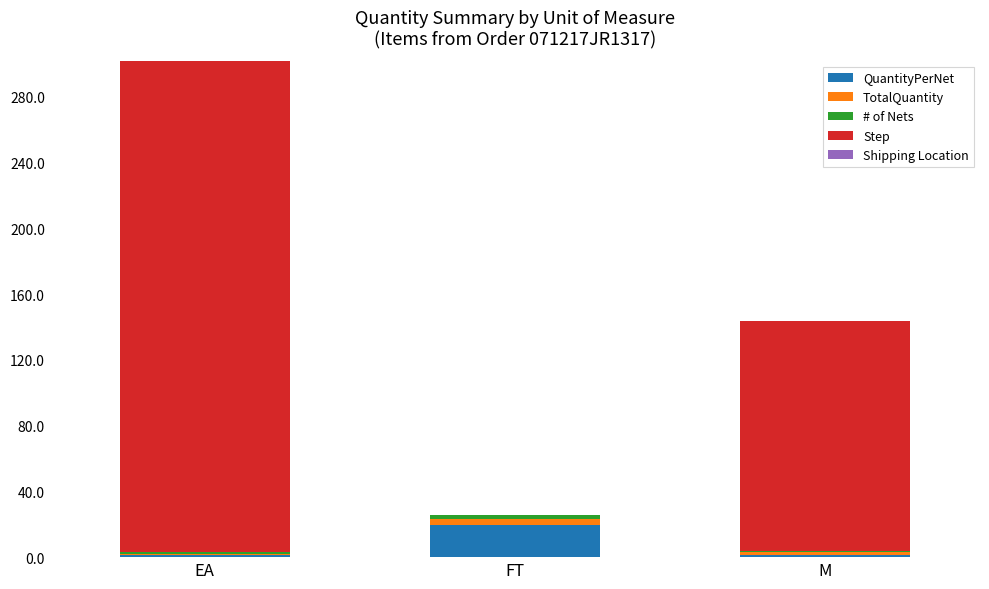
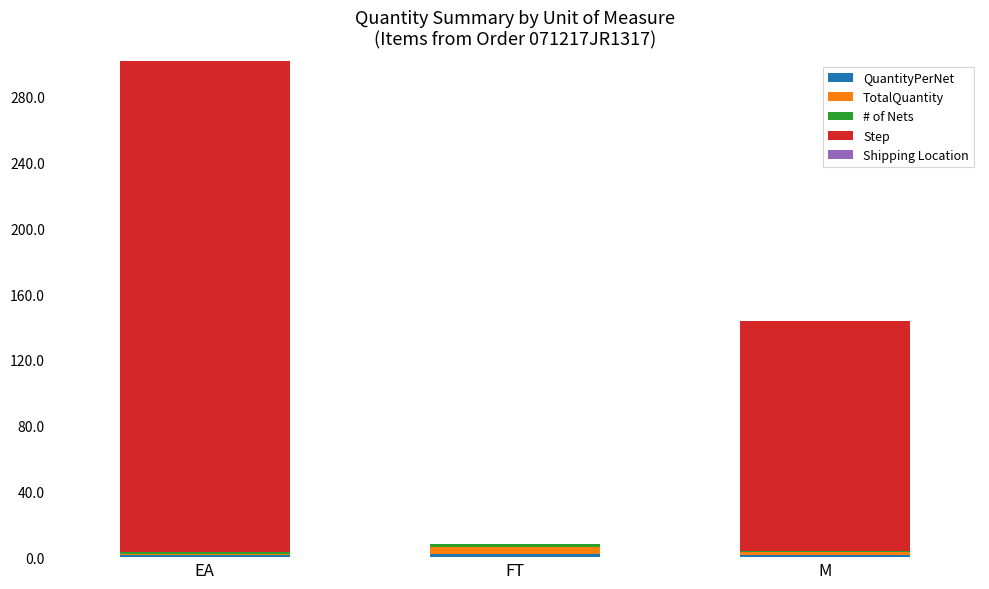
  {
    "QuantityPerNet": {
-     "FT": 19
+     "FT": 2
    },
    "TotalQuantity": {
      "FT": 4
    },
    "# of Nets": {
      "FT": 2
    },
    "Shipping Location": {
      "FT": 0
    }
  }
